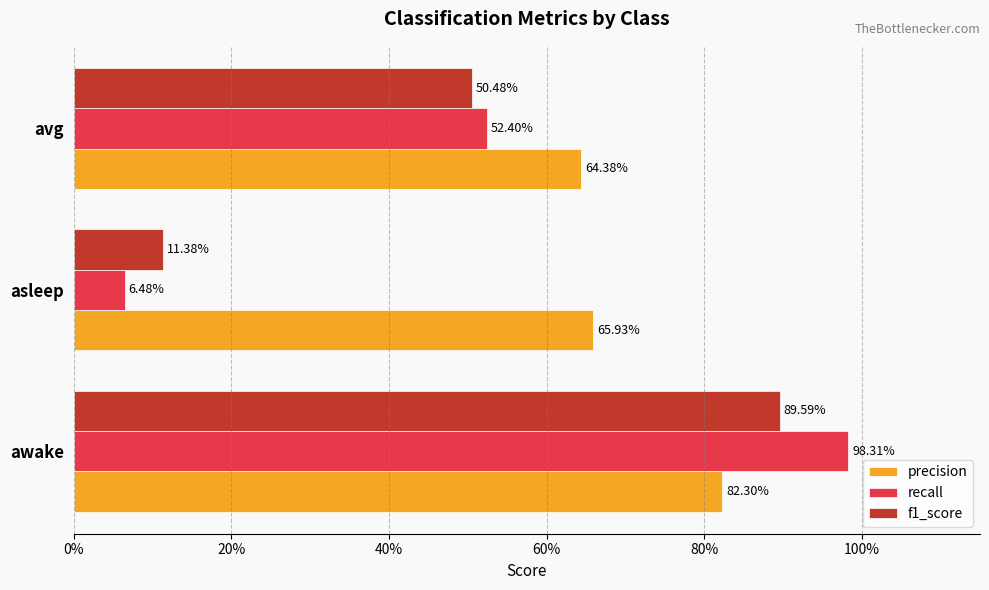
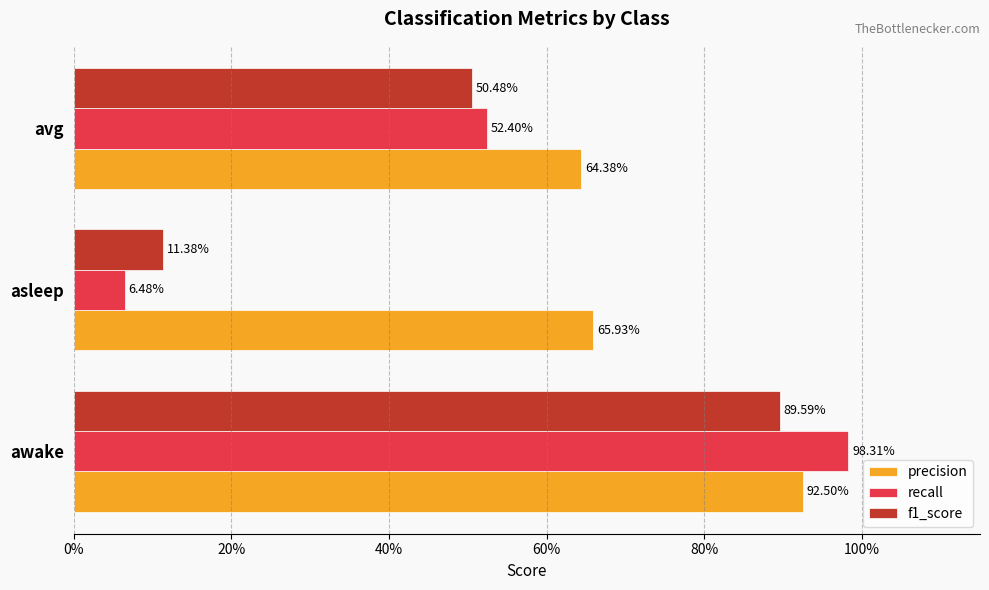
  {
    "precision": {
      "avg": "64.38%",
      "asleep": "65.93%",
-     "awake": "82.30%"
+     "awake": "92.50%"
    }
  }
